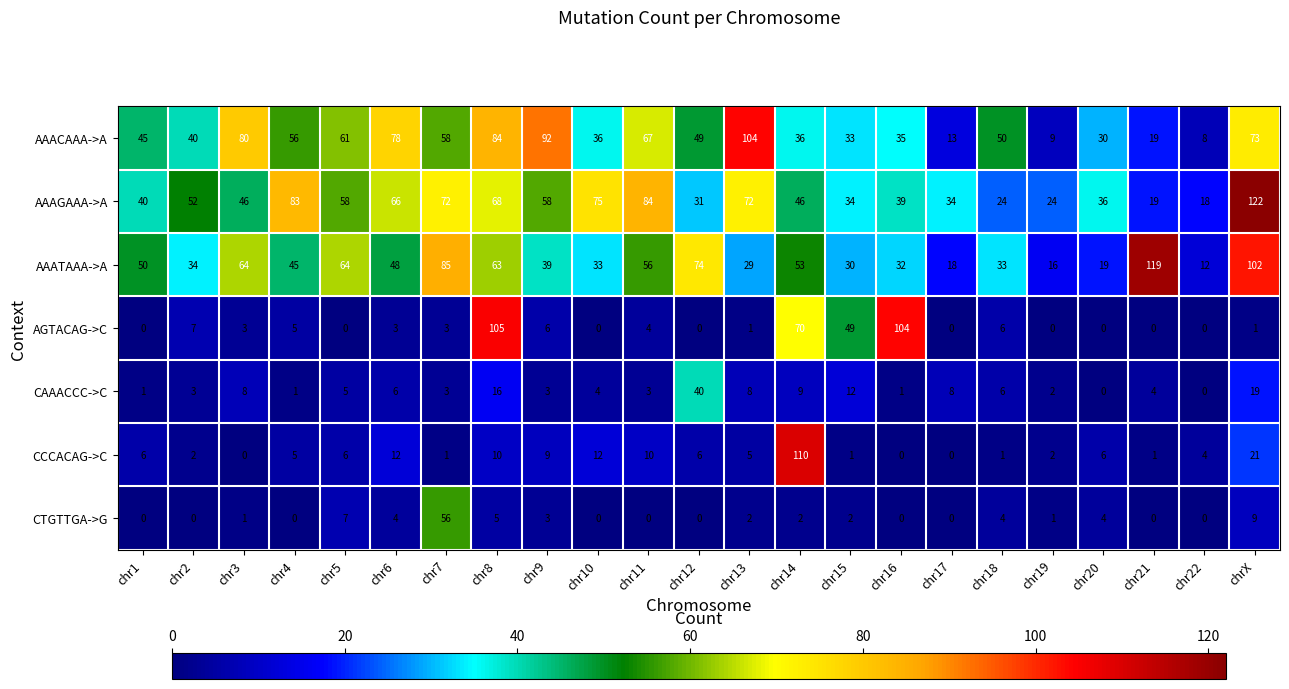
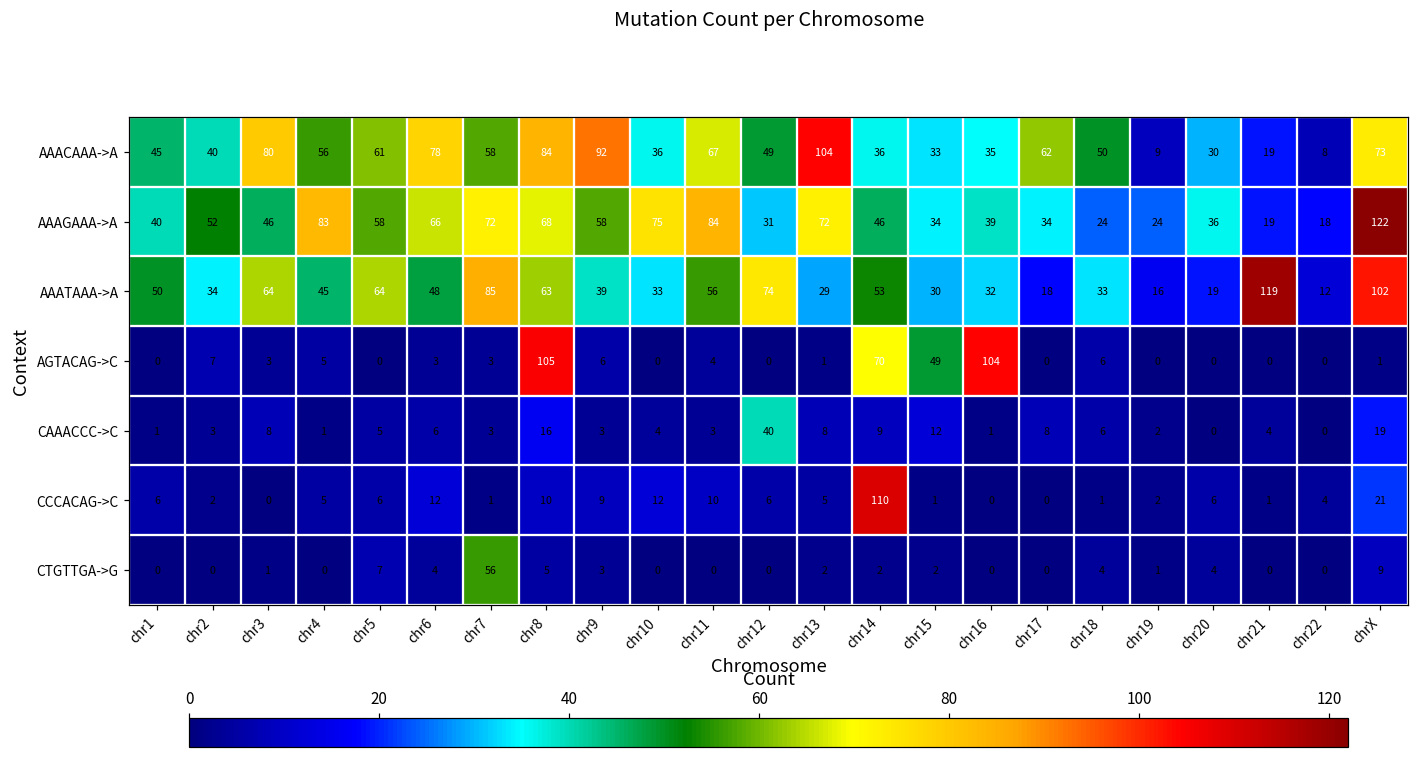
  {
    "AAACAAA->A": {
      "chr1": 45,
      "chr2": 40,
      "chr3": 80,
      "chr4": 56,
      "chr5": 61,
      "chr6": 78,
      "chr7": 58,
      "chr8": 84,
      "chr9": 92,
      "chr10": 36,
      "chr11": 67,
      "chr12": 49,
      "chr13": 104,
      "chr14": 36,
      "chr15": 33,
      "chr16": 35,
-     "chr17": 13,
+     "chr17": 62,
      "chr18": 50,
      "chr19": 9,
      "chr20": 30,
      "chr21": 19,
      "chr22": 8,
      "chrX": 73
    },
    "AAAGAAA->A": {
      "chr1": 40,
      "chr2": 52,
      "chr3": 46,
      "chr4": 83,
      "chr5": 58,
      "chr6": 66,
      "chr7": 72,
      "chr8": 68,
      "chr9": 58,
      "chr10": 75,
      "chr11": 84,
      "chr12": 31,
      "chr13": 72,
      "chr14": 46,
      "chr15": 34,
      "chr16": 39,
      "chr17": 34,
      "chr18": 24,
      "chr19": 24,
      "chr20": 36,
      "chr21": 19,
      "chr22": 18,
      "chrX": 122
    },
    "AAATAAA->A": {
      "chr1": 50,
      "chr2": 34,
      "chr3": 64,
      "chr4": 45,
      "chr5": 64,
      "chr6": 48,
      "chr7": 85,
      "chr8": 63,
      "chr9": 39,
      "chr10": 33,
      "chr11": 56,
      "chr12": 74,
      "chr13": 29,
      "chr14": 53,
      "chr15": 30,
      "chr16": 32,
      "chr17": 18,
      "chr18": 33,
      "chr19": 16,
      "chr20": 19,
      "chr21": 119,
      "chr22": 12,
      "chrX": 102
    },
    "AGTACAG->C": {
      "chr1": 0,
      "chr2": 7,
      "chr3": 3,
      "chr4": 5,
      "chr5": 0,
      "chr6": 3,
      "chr7": 3,
      "chr8": 105,
      "chr9": 6,
      "chr10": 0,
      "chr11": 4,
      "chr12": 0,
      "chr13": 1,
      "chr14": 70,
      "chr15": 49,
      "chr16": 104,
      "chr17": 0,
      "chr18": 6,
      "chr19": 0,
      "chr20": 0,
      "chr21": 0,
      "chr22": 0,
      "chrX": 1
    },
    "CAAACCC->C": {
      "chr1": 1,
      "chr2": 3,
      "chr3": 8,
      "chr4": 1,
      "chr5": 5,
      "chr6": 6,
      "chr7": 3,
      "chr8": 16,
      "chr9": 3,
      "chr10": 4,
      "chr11": 3,
      "chr12": 40,
      "chr13": 8,
      "chr14": 9,
      "chr15": 12,
      "chr16": 1,
      "chr17": 8,
      "chr18": 6,
      "chr19": 2,
      "chr20": 0,
      "chr21": 4,
      "chr22": 0,
      "chrX": 19
    },
    "CCCACAG->C": {
      "chr1": 6,
      "chr2": 2,
      "chr3": 0,
      "chr4": 5,
      "chr5": 6,
      "chr6": 12,
      "chr7": 1,
      "chr8": 10,
      "chr9": 9,
      "chr10": 12,
      "chr11": 10,
      "chr12": 6,
      "chr13": 5,
      "chr14": 110,
      "chr15": 1,
      "chr16": 0,
      "chr17": 0,
      "chr18": 1,
      "chr19": 2,
      "chr20": 6,
      "chr21": 1,
      "chr22": 4,
      "chrX": 21
    },
    "CTGTTGA->G": {
      "chr1": 0,
      "chr2": 0,
      "chr3": 1,
      "chr4": 0,
      "chr5": 7,
      "chr6": 4,
      "chr7": 56,
      "chr8": 5,
      "chr9": 3,
      "chr10": 0,
      "chr11": 0,
      "chr12": 0,
      "chr13": 2,
      "chr14": 2,
      "chr15": 2,
      "chr16": 0,
      "chr17": 0,
      "chr18": 4,
      "chr19": 1,
      "chr20": 4,
      "chr21": 0,
      "chr22": 0,
      "chrX": 9
    }
  }
